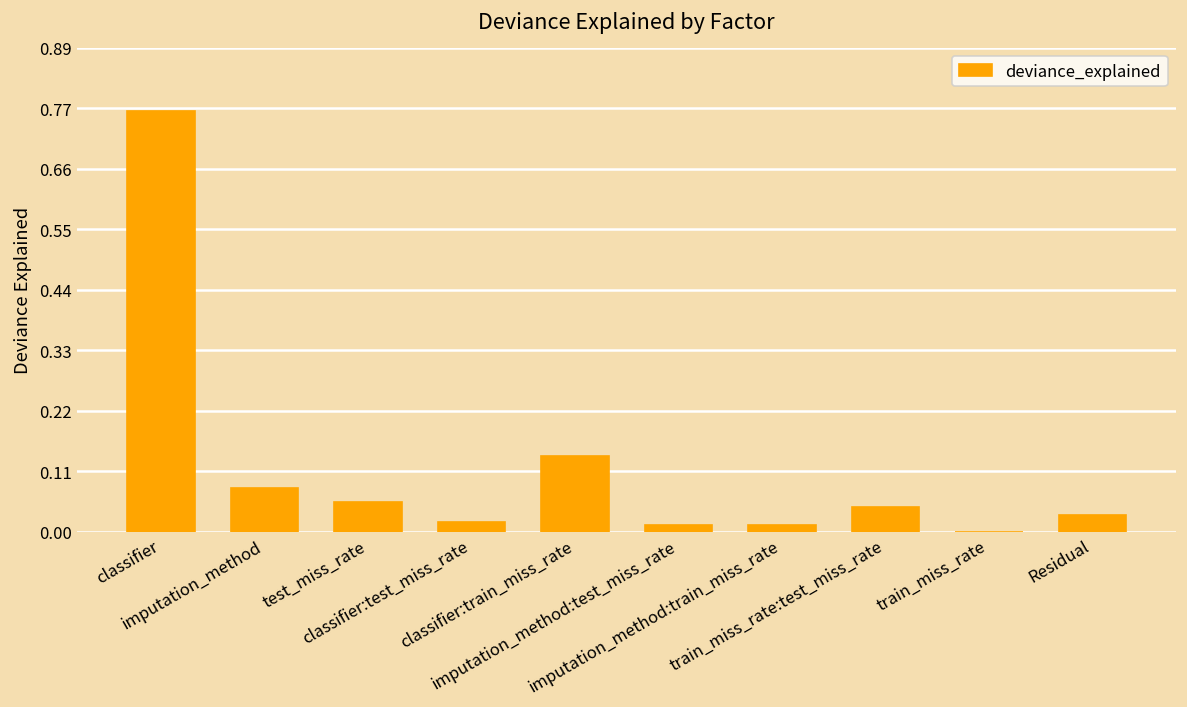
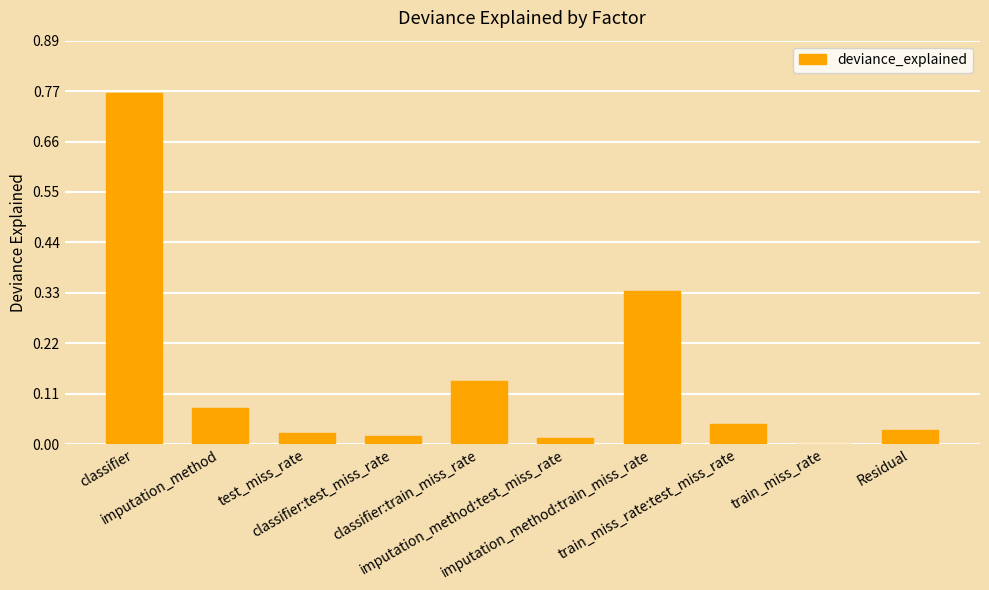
  {
    "classifier": 0.77,
    "imputation_method": 0.08,
-   "test_miss_rate": 0.05,
+   "test_miss_rate": 0.03,
    "classifier:test_miss_rate": 0.02,
    "classifier:train_miss_rate": 0.14,
    "imputation_method:test_miss_rate": 0.01,
-   "imputation_method:train_miss_rate": 0.01,
+   "imputation_method:train_miss_rate": 0.34,
    "train_miss_rate:test_miss_rate": 0.05,
    "train_miss_rate": 0.00,
    "Residual": 0.03
  }
